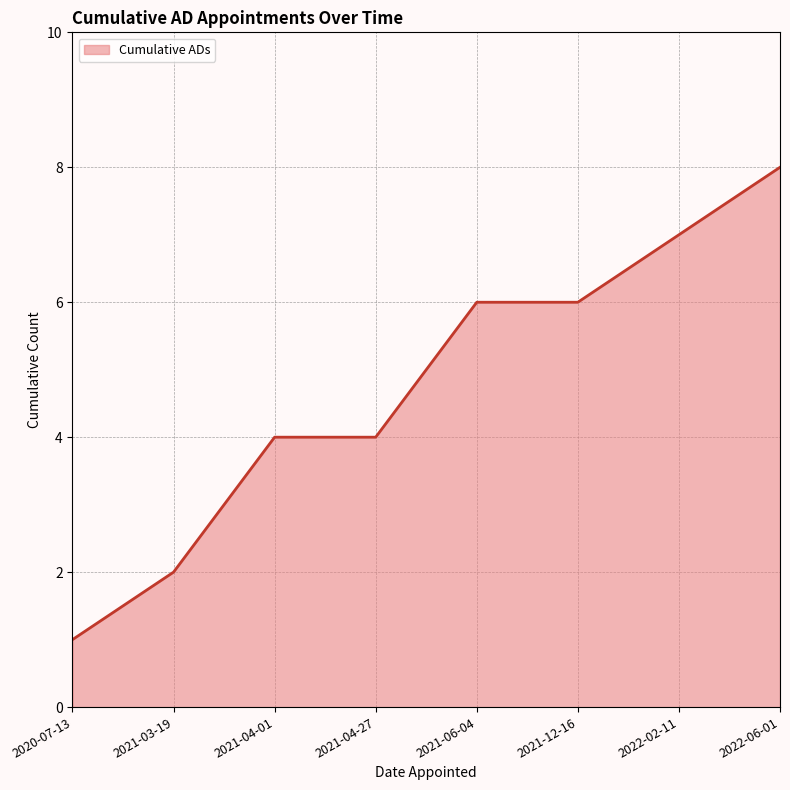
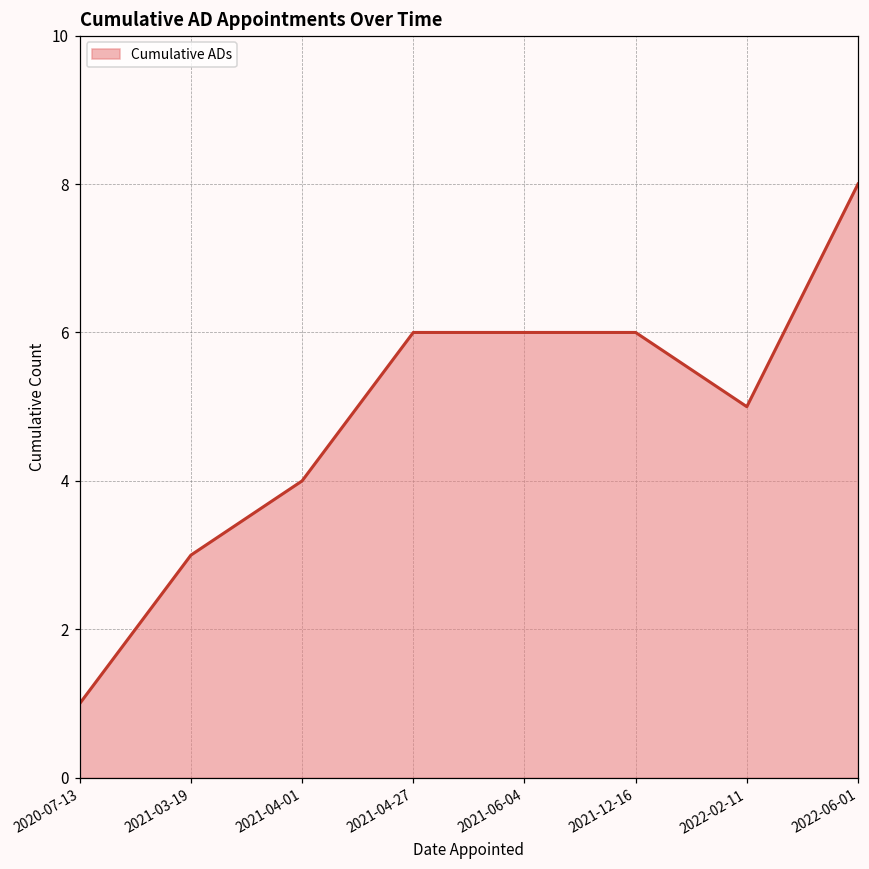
  {
    "2020-07-13": 1,
-   "2021-03-19": 2,
+   "2021-03-19": 3,
    "2021-04-01": 4,
-   "2021-04-27": 4,
+   "2021-04-27": 6,
    "2021-06-04": 6,
    "2021-12-16": 6,
-   "2022-02-11": 7,
+   "2022-02-11": 5,
    "2022-06-01": 8
  }
